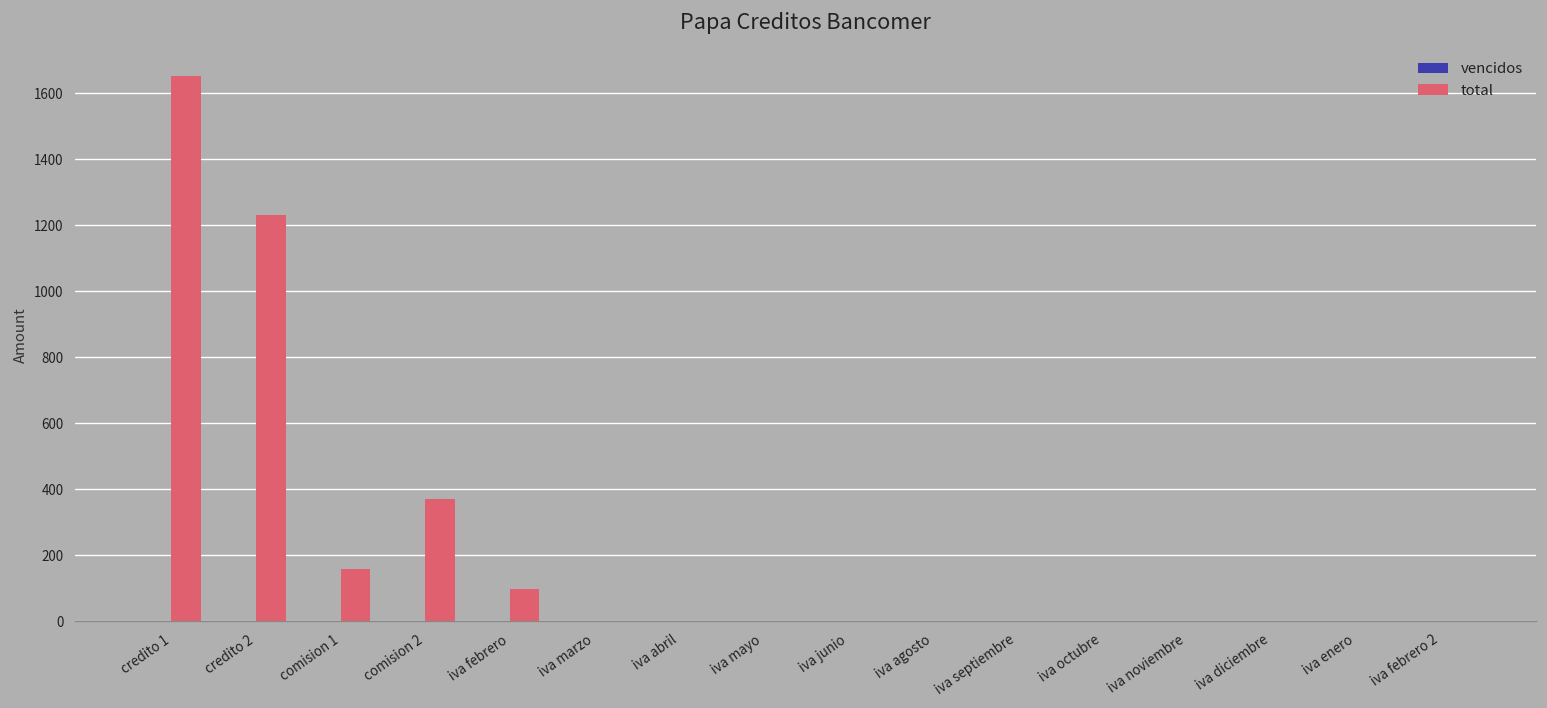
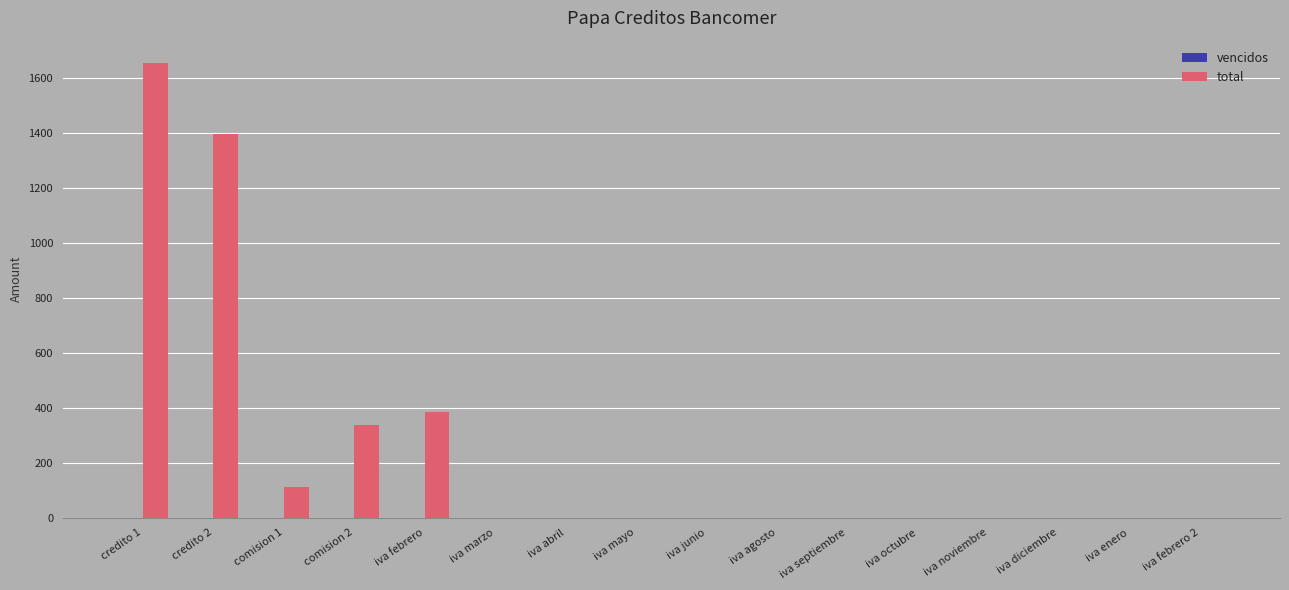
  {
    "total": {
      "credito 1": 1650,
-     "credito 2": 1230,
-     "comision 1": 160,
-     "comision 2": 370,
-     "iva febrero": 100,
+     "credito 2": 1400,
+     "comision 1": 110,
+     "comision 2": 340,
+     "iva febrero": 390,
      "iva marzo": 0,
      "iva abril": 0,
      "iva mayo": 0,
      "iva junio": 0,
      "iva agosto": 0,
      "iva septiembre": 0,
      "iva octubre": 0,
      "iva noviembre": 0,
      "iva diciembre": 0,
      "iva enero": 0,
      "iva febrero 2": 0
    }
  }
